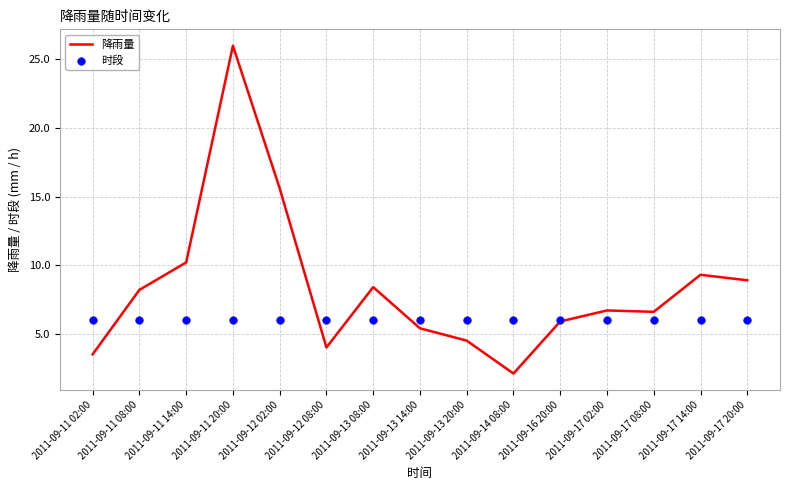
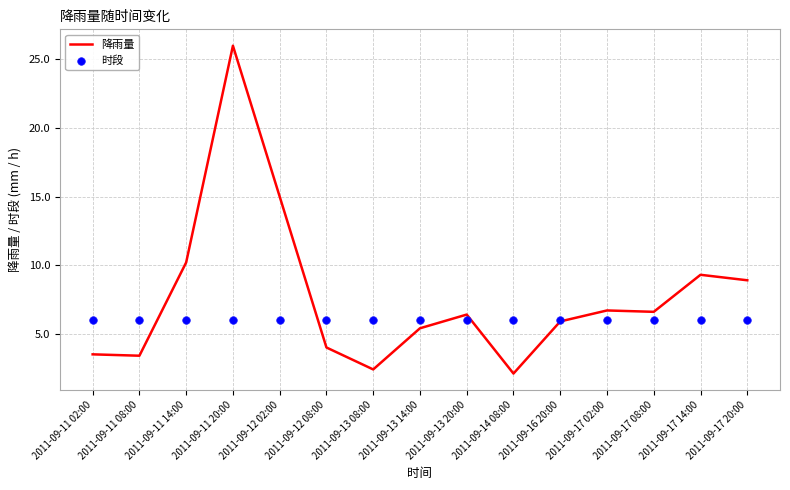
  {
    "降雨量": {
      "2011-09-11 02:00": 3.5,
-     "2011-09-11 08:00": 8.2,
+     "2011-09-11 08:00": 3.4,
      "2011-09-11 14:00": 10.2,
      "2011-09-11 20:00": 26.0,
-     "2011-09-12 02:00": 15.6,
+     "2011-09-12 02:00": 15.0,
      "2011-09-12 08:00": 4.0,
-     "2011-09-13 08:00": 8.4,
+     "2011-09-13 08:00": 2.4,
      "2011-09-13 14:00": 5.4,
-     "2011-09-13 20:00": 4.5,
+     "2011-09-13 20:00": 6.4,
      "2011-09-14 08:00": 2.1,
      "2011-09-17 02:00": 6.7,
      "2011-09-17 08:00": 6.6,
      "2011-09-17 14:00": 9.3,
      "2011-09-17 20:00": 8.9
    }
  }
